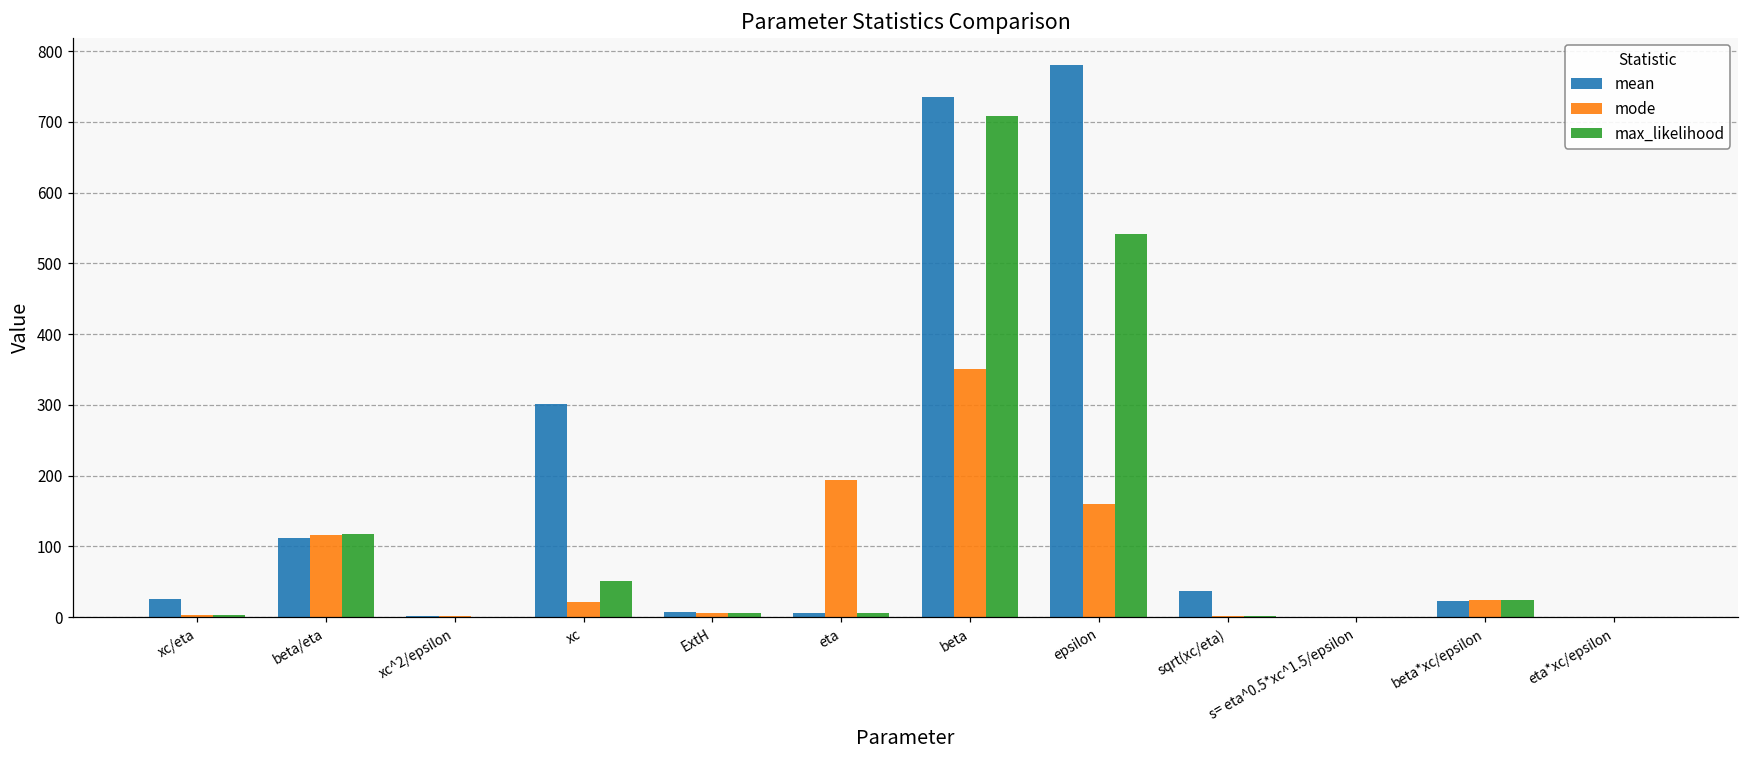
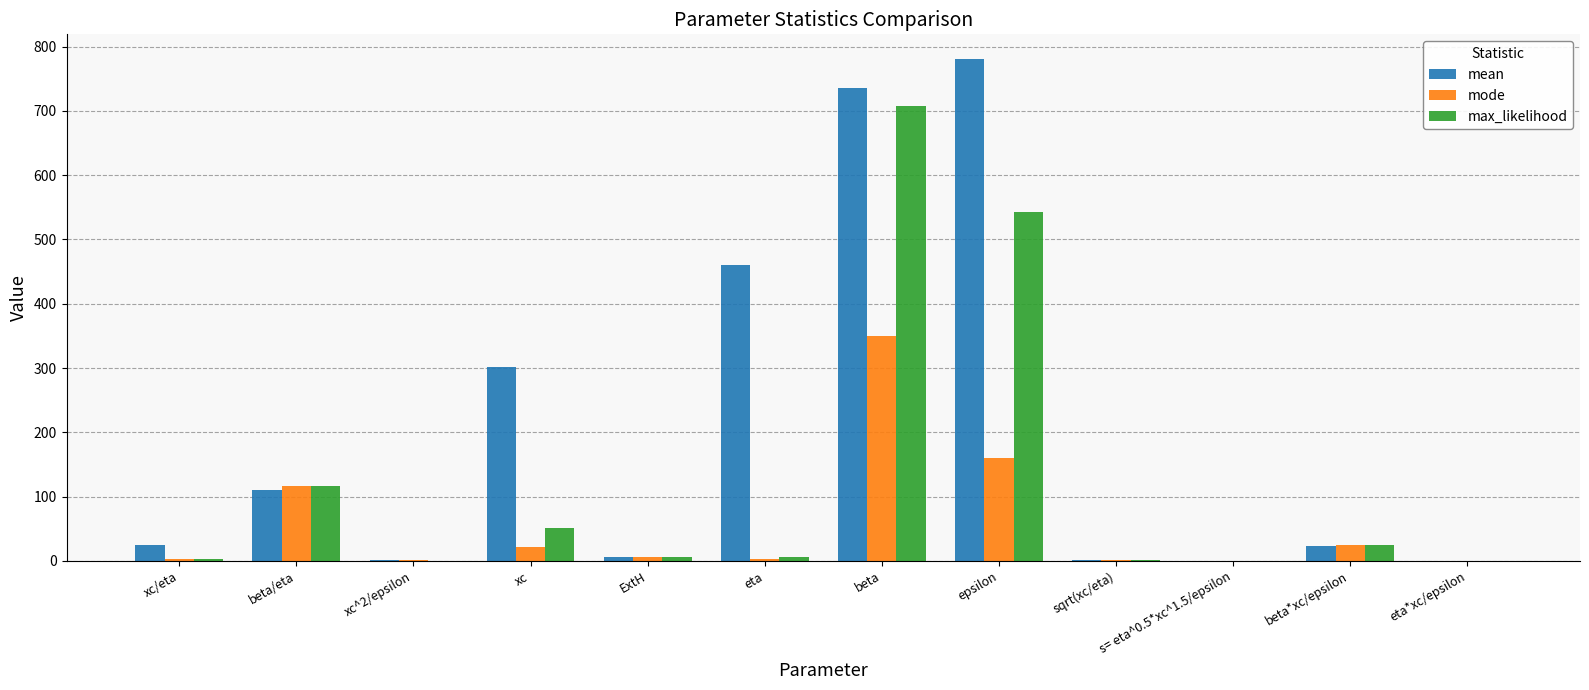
  {
    "mean": {
      "xc/eta": 30,
      "beta/eta": 110,
      "xc": 300,
      "ExtH": 10,
-     "eta": 10,
+     "eta": 460,
      "beta": 730,
      "epsilon": 780,
-     "sqrt(xc/eta)": 40,
+     "sqrt(xc/eta)": 0,
      "beta*xc/epsilon": 20
    },
    "mode": {
      "beta/eta": 120,
      "xc": 20,
      "ExtH": 10,
-     "eta": 190,
+     "eta": 0,
      "beta": 350,
      "epsilon": 160,
      "beta*xc/epsilon": 20
    },
    "max_likelihood": {
      "beta/eta": 120,
      "xc": 50,
      "ExtH": 10,
      "eta": 10,
      "beta": 710,
      "epsilon": 540,
      "beta*xc/epsilon": 20
    }
  }
